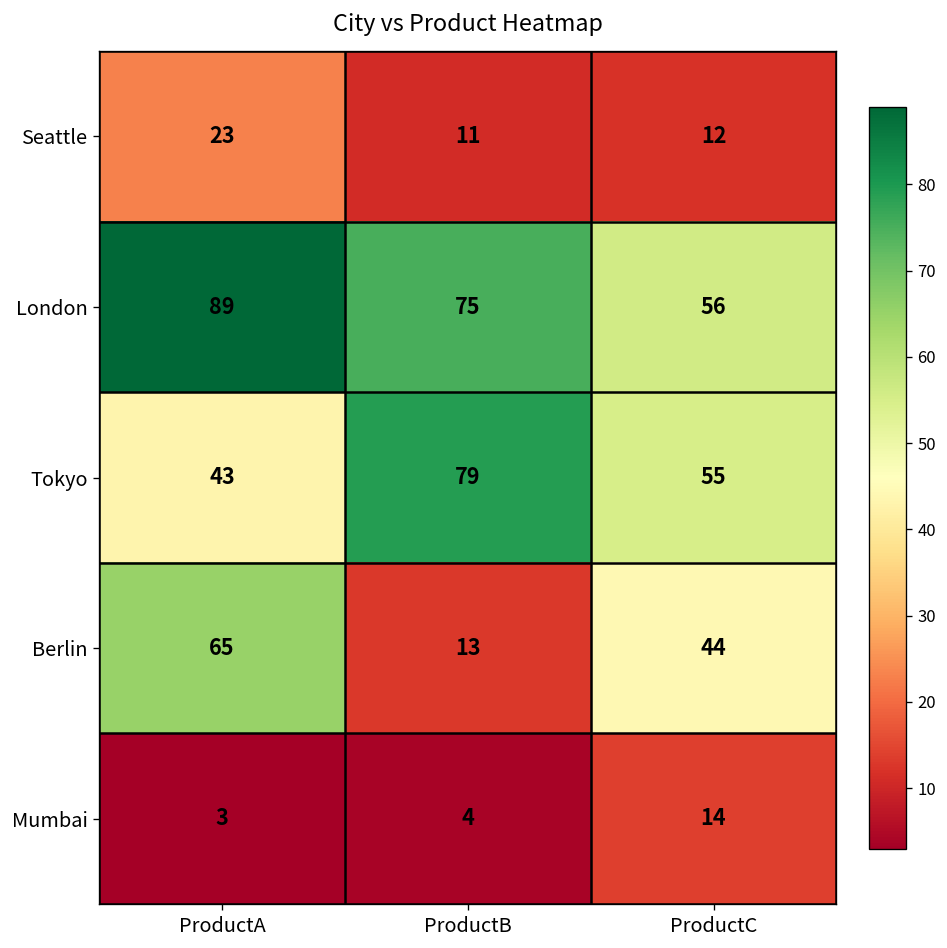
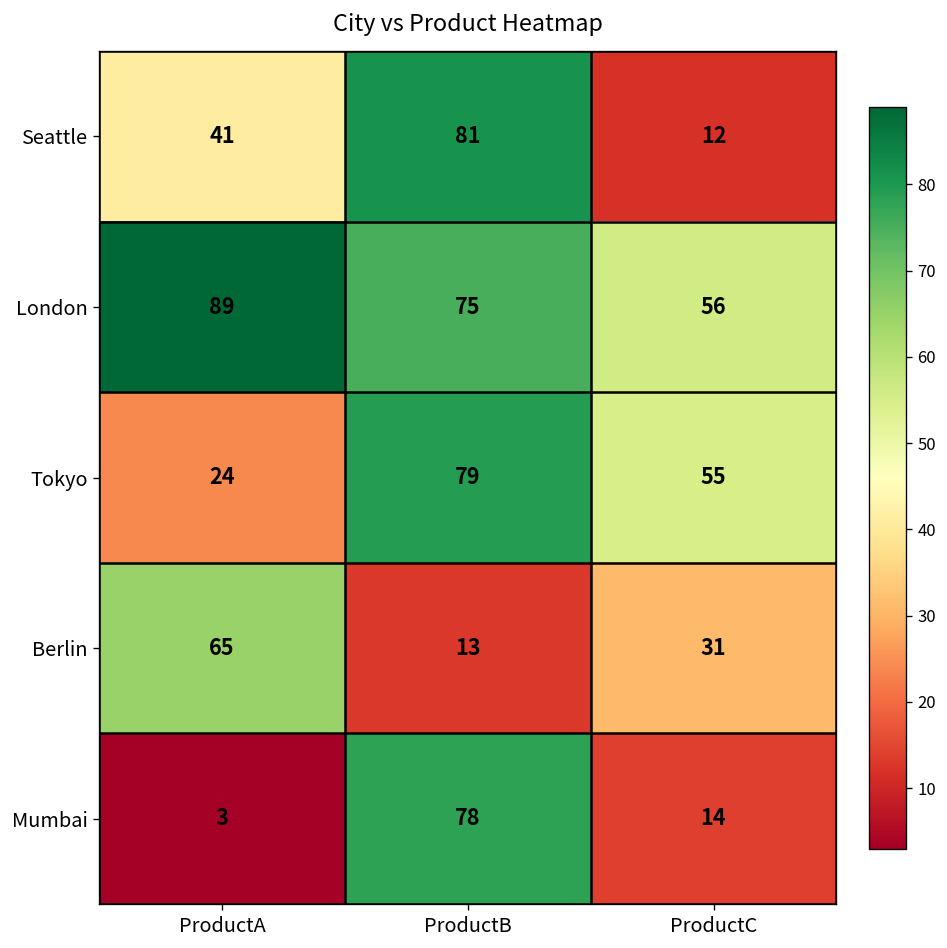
  {
    "Seattle": {
-     "ProductA": 23,
-     "ProductB": 11,
+     "ProductA": 41,
+     "ProductB": 81,
      "ProductC": 12
    },
    "London": {
      "ProductA": 89,
      "ProductB": 75,
      "ProductC": 56
    },
    "Tokyo": {
-     "ProductA": 43,
+     "ProductA": 24,
      "ProductB": 79,
      "ProductC": 55
    },
    "Berlin": {
      "ProductA": 65,
      "ProductB": 13,
-     "ProductC": 44
+     "ProductC": 31
    },
    "Mumbai": {
      "ProductA": 3,
-     "ProductB": 4,
+     "ProductB": 78,
      "ProductC": 14
    }
  }
